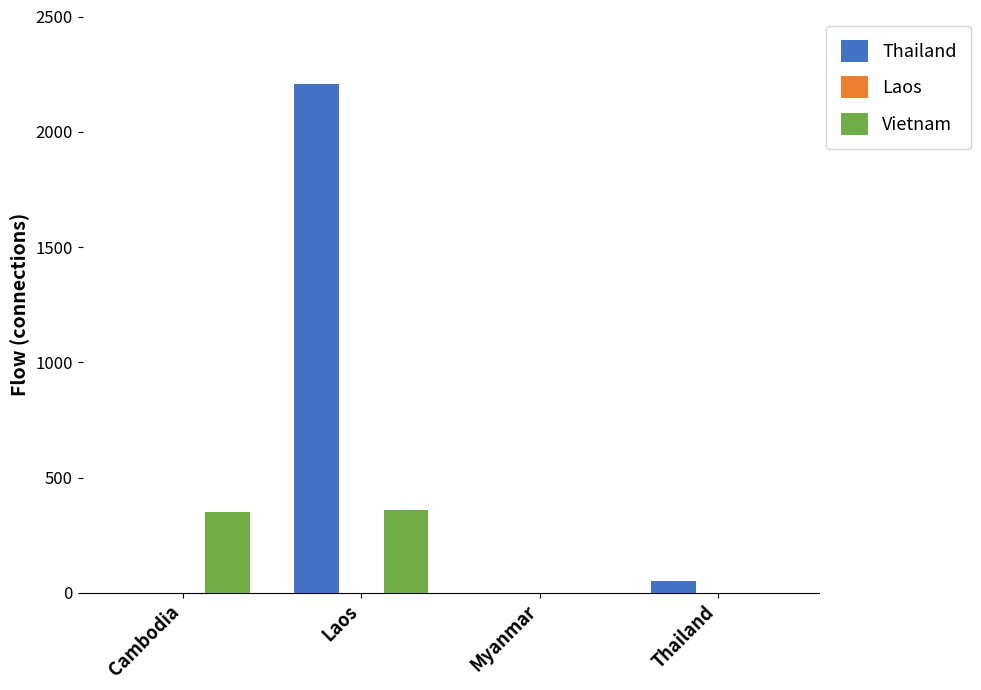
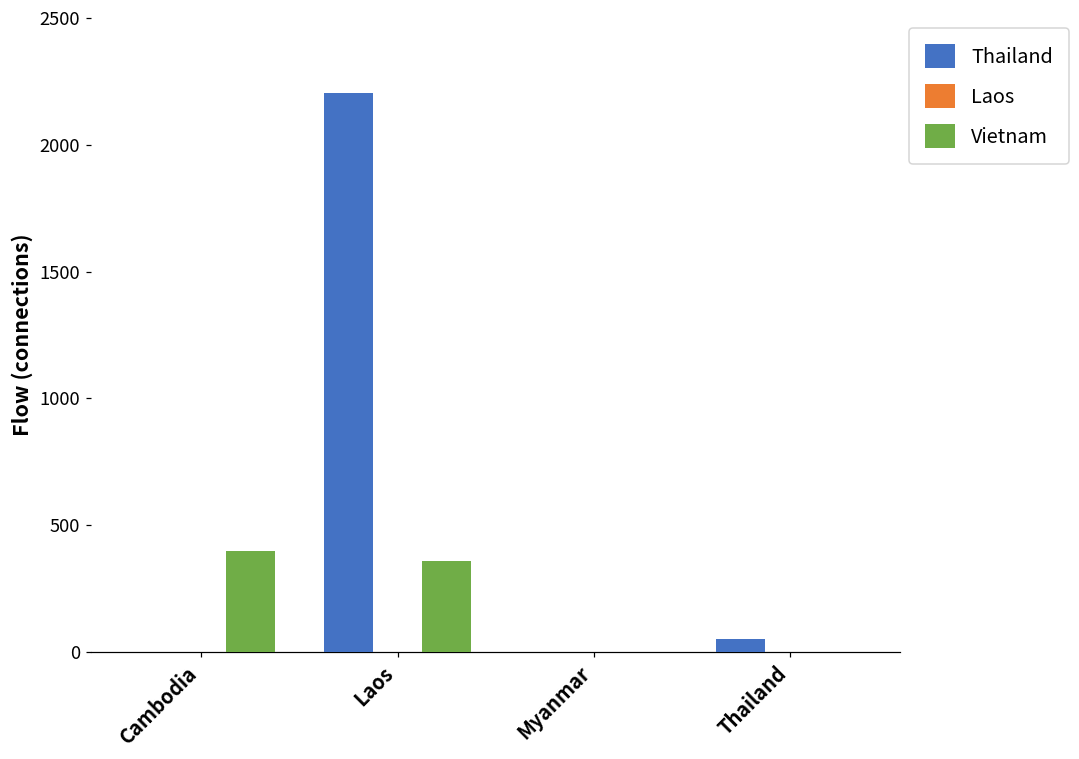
  {
    "Thailand": {
      "Cambodia": 0,
      "Laos": 2210,
      "Myanmar": 0,
      "Thailand": 50
    },
    "Laos": {
      "Cambodia": 0,
      "Laos": 0,
      "Myanmar": 0,
      "Thailand": 0
    },
    "Vietnam": {
-     "Cambodia": 350,
+     "Cambodia": 400,
      "Laos": 360,
      "Myanmar": 0,
      "Thailand": 0
    }
  }
